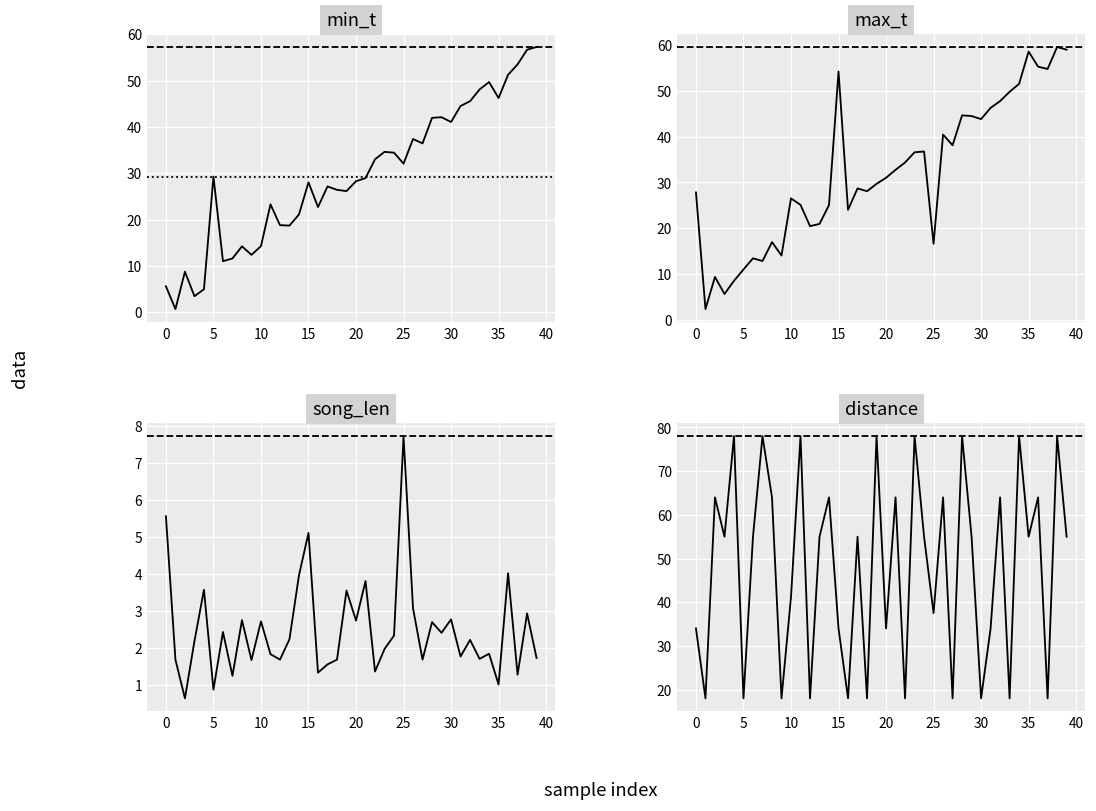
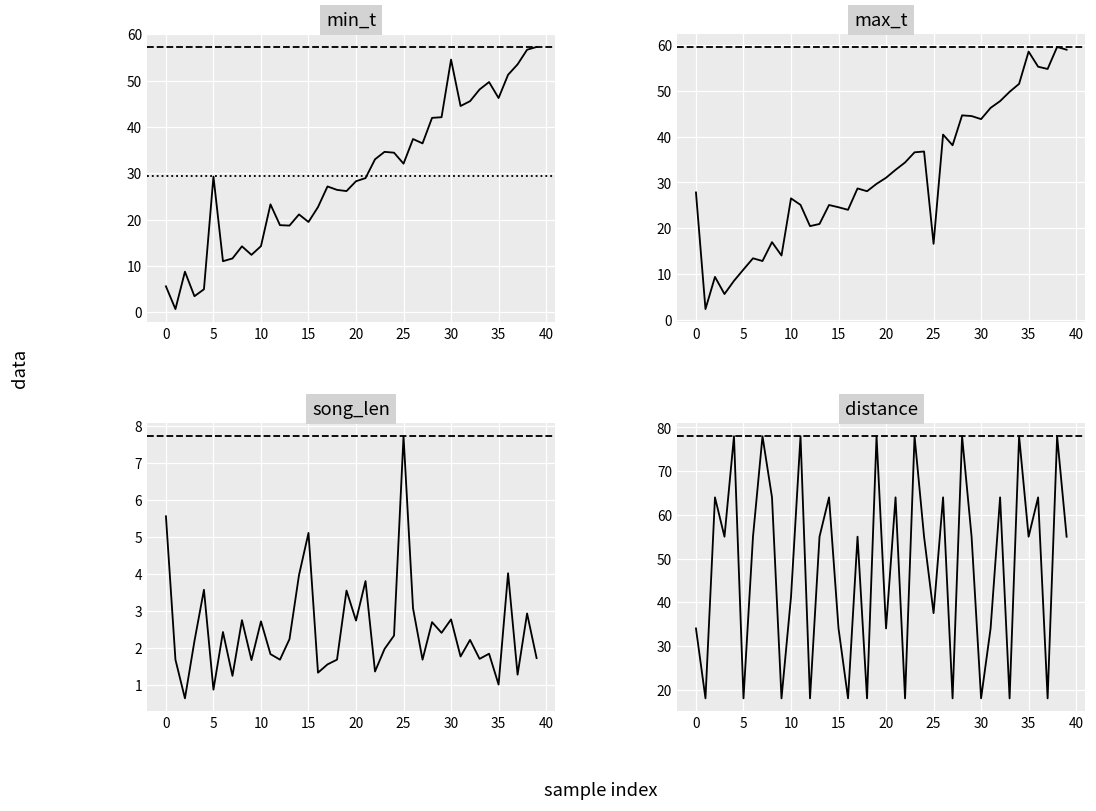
  {
    "min_t": {
      "0": 6,
      "5": 29,
      "10": 14,
-     "15": 28,
+     "15": 19,
      "20": 28,
      "25": 32,
-     "30": 41,
+     "30": 55,
      "35": 46
    },
    "max_t": {
      "0": 28,
      "5": 11,
      "10": 27,
-     "15": 54,
+     "15": 25,
      "20": 31,
      "25": 17,
      "30": 44,
      "35": 59
    },
    "song_len": {
      "0": 5.5,
      "5": 0.9,
      "10": 2.7,
      "15": 5.1,
      "20": 2.7,
      "25": 7.7,
      "30": 2.8,
      "35": 1.0
    },
    "distance": {
      "0": 34,
      "5": 18,
      "10": 41,
      "15": 34,
      "20": 34,
      "25": 38,
      "30": 18,
      "35": 55
    }
  }
